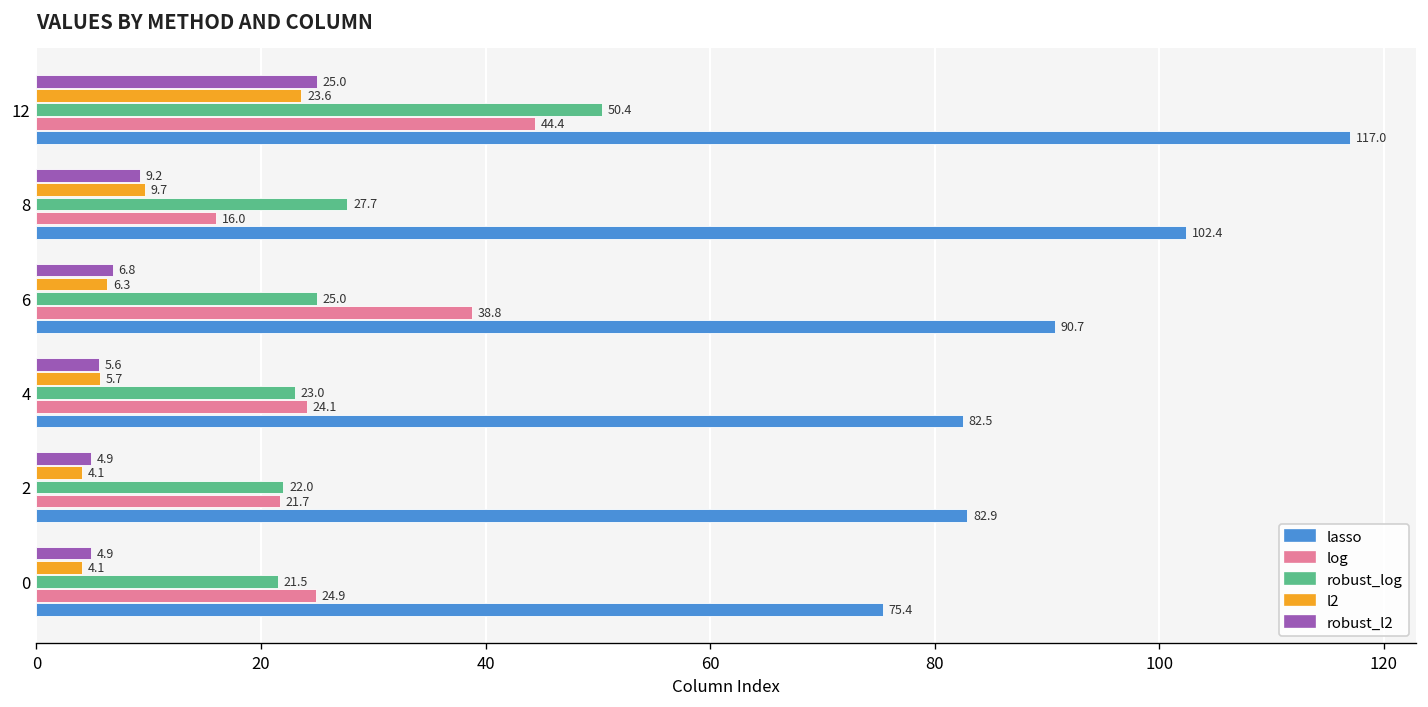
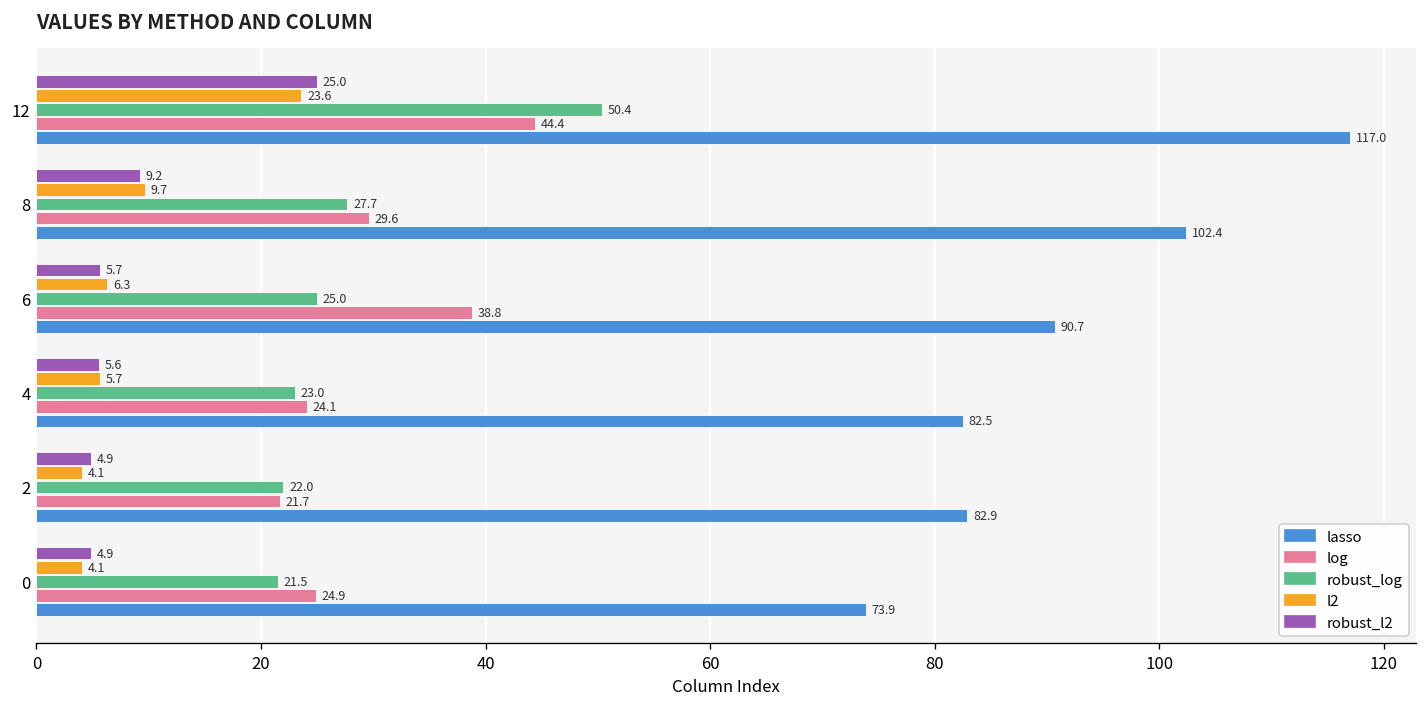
  {
    "lasso": {
      "12": 117.0,
      "8": 102.4,
      "6": 90.7,
      "4": 82.5,
      "2": 82.9,
-     "0": 75.4
+     "0": 73.9
    },
    "log": {
      "12": 44.4,
-     "8": 16.0,
+     "8": 29.6,
      "6": 38.8,
      "4": 24.1,
      "2": 21.7,
      "0": 24.9
    },
    "robust_log": {
      "12": 50.4,
      "8": 27.7,
      "6": 25.0,
      "4": 23.0,
      "2": 22.0,
      "0": 21.5
    },
    "l2": {
      "12": 23.6,
      "8": 9.7,
      "6": 6.3,
      "4": 5.7,
      "2": 4.1,
      "0": 4.1
    },
    "robust_l2": {
      "12": 25.0,
      "8": 9.2,
-     "6": 6.8,
+     "6": 5.7,
      "4": 5.6,
      "2": 4.9,
      "0": 4.9
    }
  }
